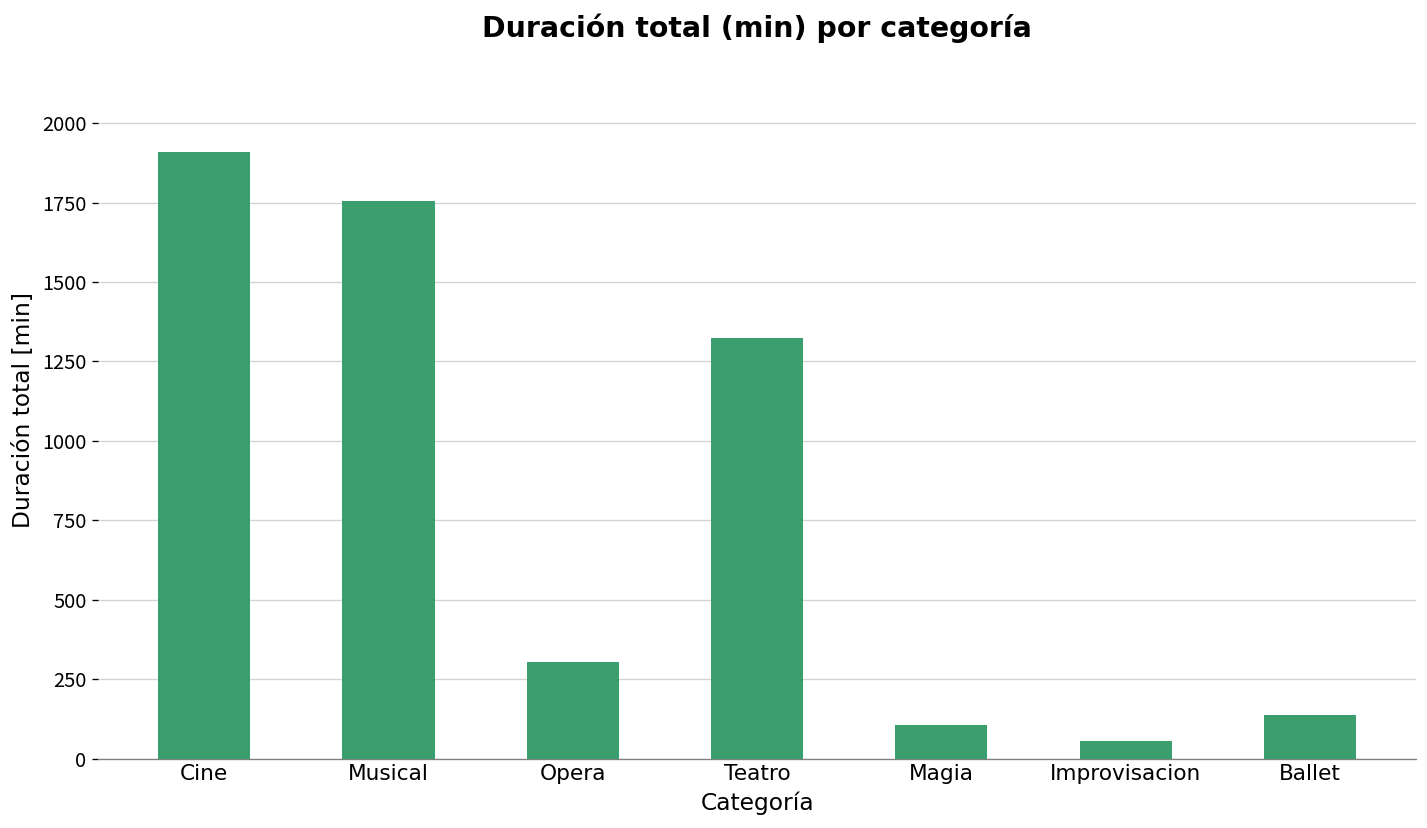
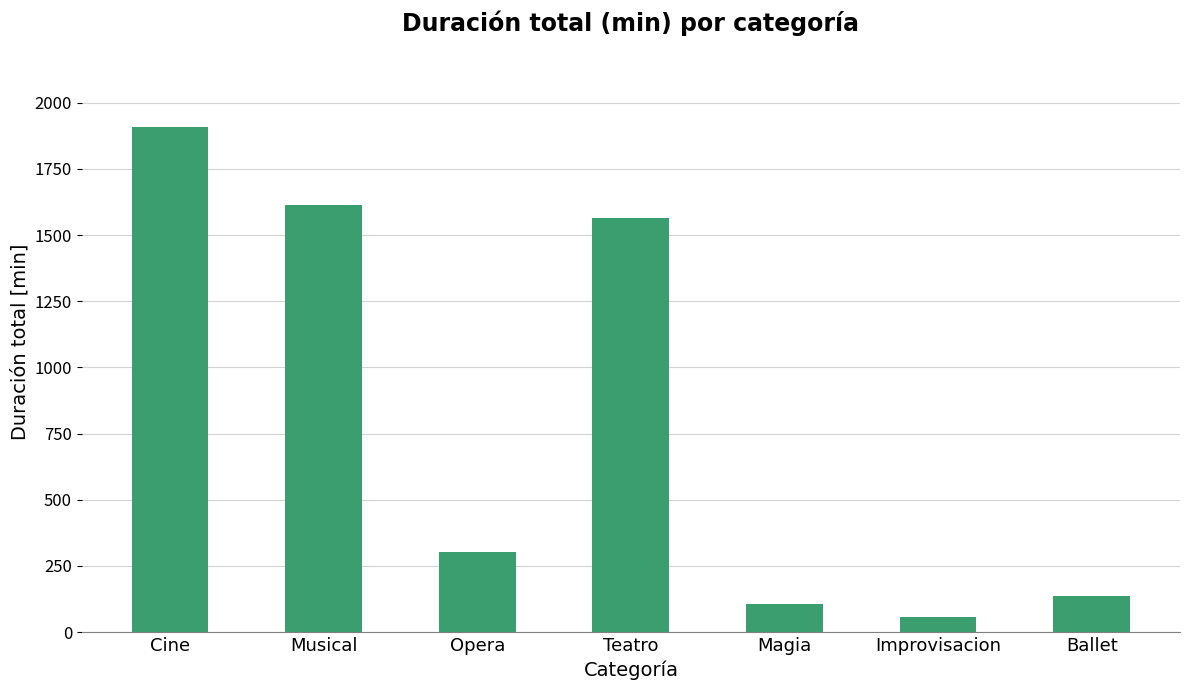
  {
    "Cine": 1910,
-   "Musical": 1760,
+   "Musical": 1610,
    "Opera": 300,
-   "Teatro": 1320,
+   "Teatro": 1560,
    "Magia": 110,
    "Improvisacion": 60,
    "Ballet": 140
  }
